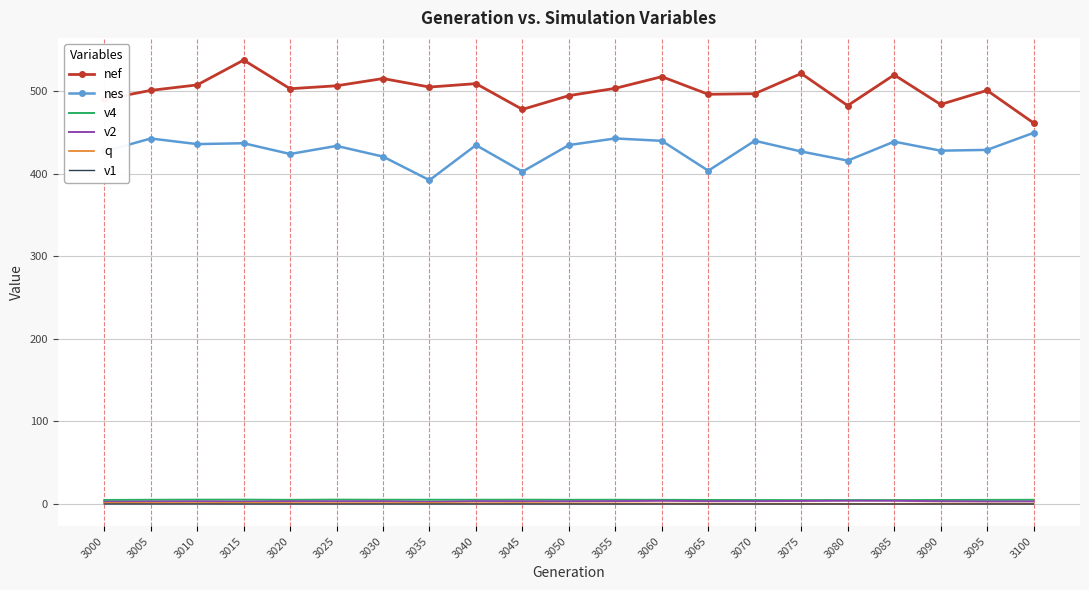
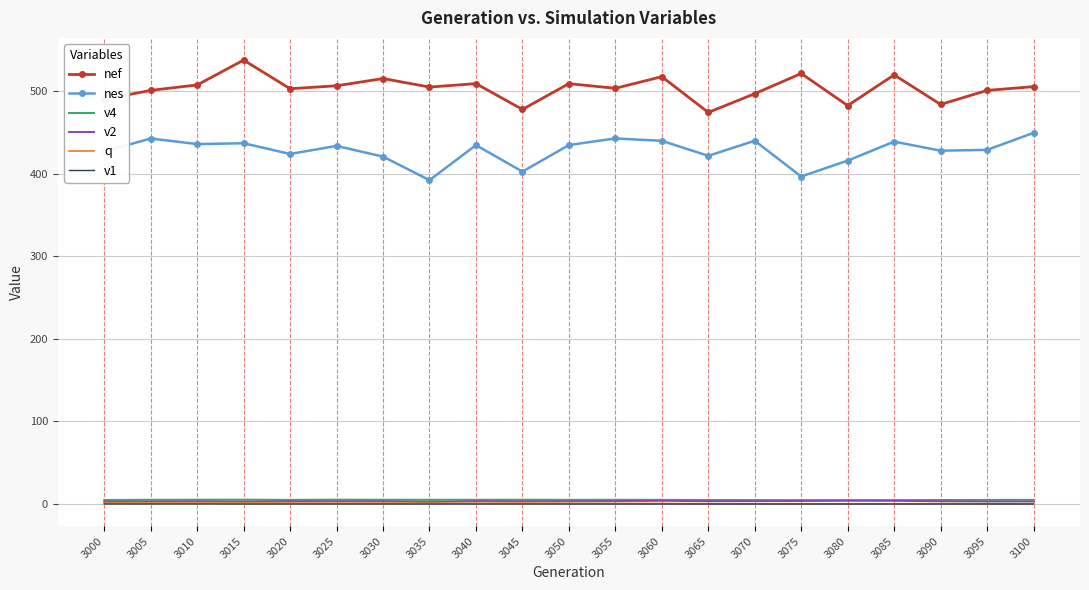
  {
    "nef": {
      "3005": 500,
      "3010": 510,
      "3015": 540,
      "3020": 500,
      "3025": 510,
      "3030": 520,
      "3035": 510,
      "3040": 510,
      "3045": 480,
-     "3050": 490,
+     "3050": 510,
      "3055": 500,
      "3060": 520,
-     "3065": 500,
+     "3065": 470,
      "3070": 500,
      "3075": 520,
      "3080": 480,
      "3085": 520,
      "3090": 480,
      "3095": 500,
-     "3100": 460
+     "3100": 510
    },
    "nes": {
      "3005": 440,
      "3010": 440,
      "3015": 440,
      "3020": 420,
      "3025": 430,
      "3030": 420,
      "3035": 390,
      "3040": 430,
      "3045": 400,
      "3050": 430,
      "3055": 440,
      "3060": 440,
-     "3065": 400,
+     "3065": 420,
      "3070": 440,
-     "3075": 430,
+     "3075": 400,
      "3080": 420,
      "3085": 440,
      "3090": 430,
      "3095": 430,
      "3100": 450
    }
  }
